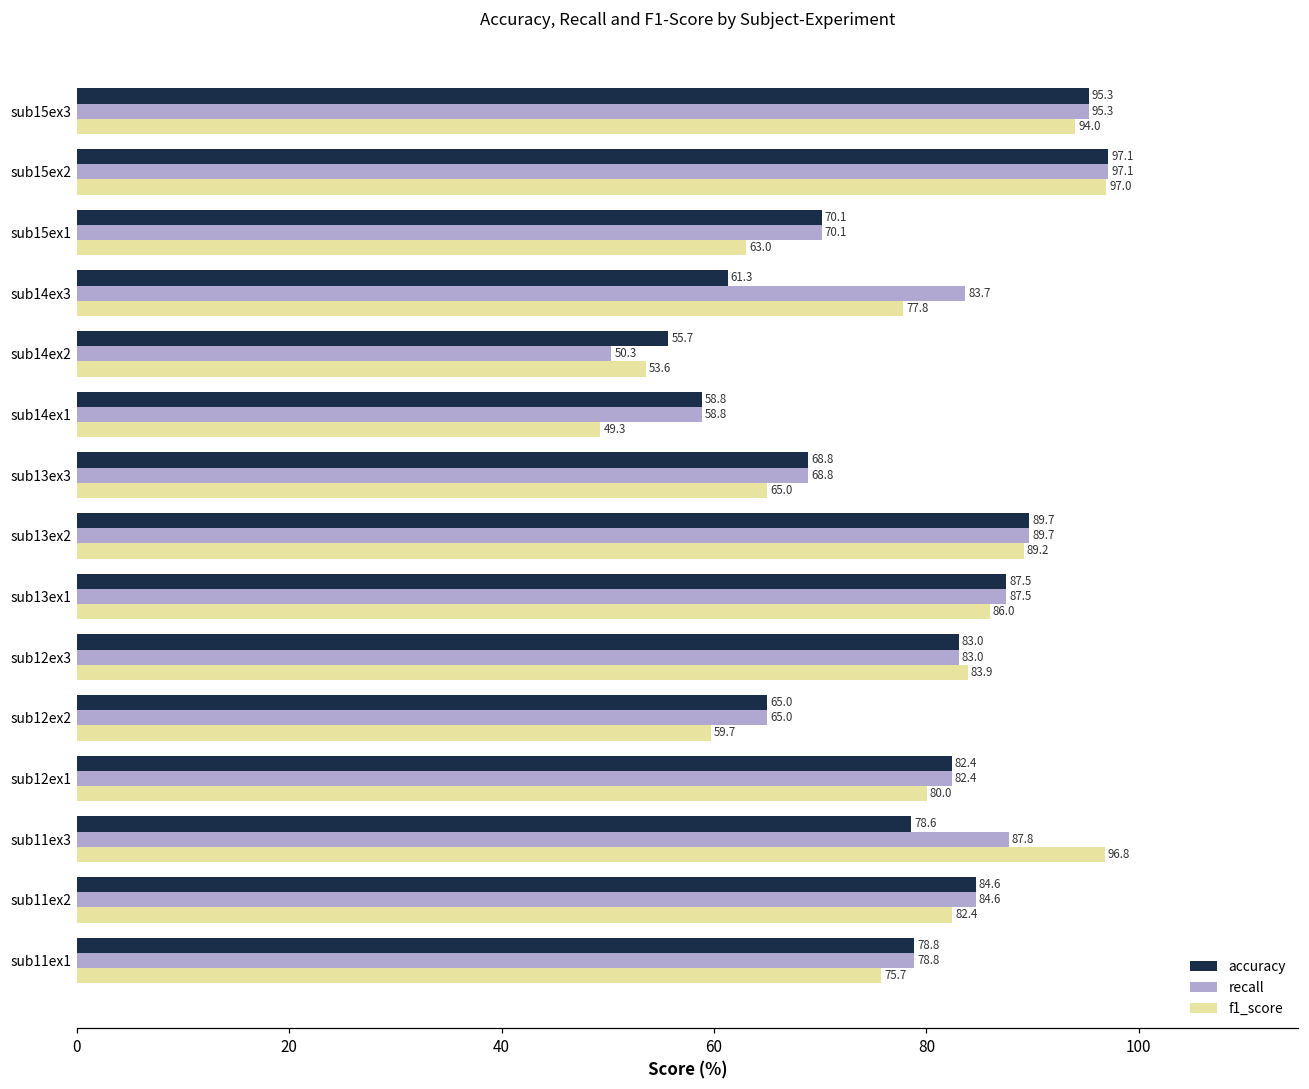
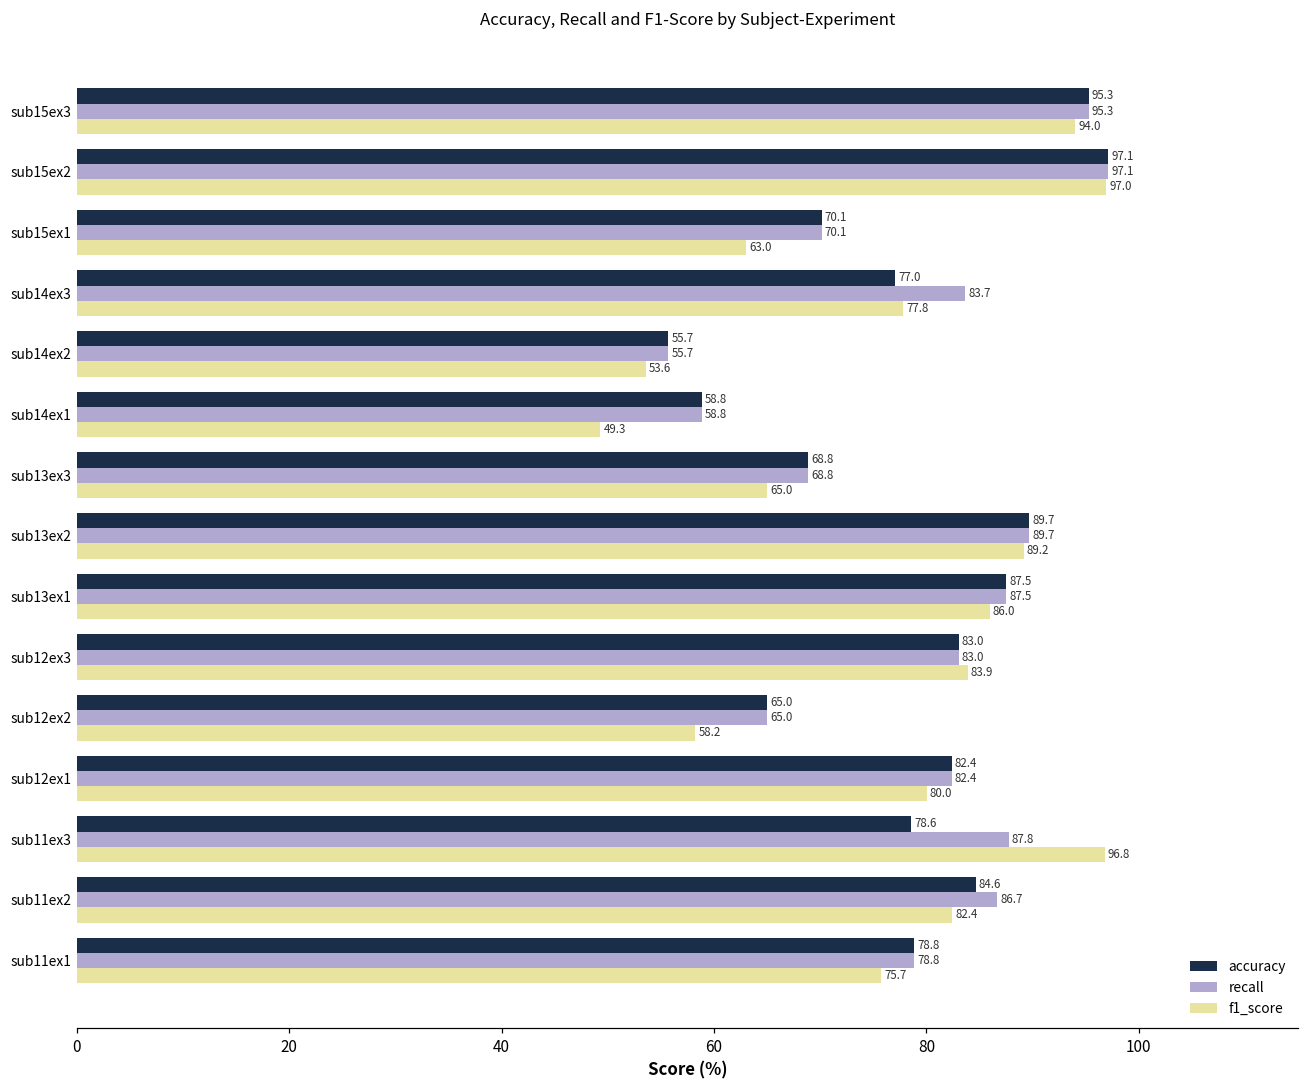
  {
    "accuracy": {
      "sub15ex3": 95.3,
      "sub15ex2": 97.1,
      "sub15ex1": 70.1,
-     "sub14ex3": 61.3,
+     "sub14ex3": 77.0,
      "sub14ex2": 55.7,
      "sub14ex1": 58.8,
      "sub13ex3": 68.8,
      "sub13ex2": 89.7,
      "sub13ex1": 87.5,
      "sub12ex3": 83.0,
      "sub12ex2": 65.0,
      "sub12ex1": 82.4,
      "sub11ex3": 78.6,
      "sub11ex2": 84.6,
      "sub11ex1": 78.8
    },
    "recall": {
      "sub15ex3": 95.3,
      "sub15ex2": 97.1,
      "sub15ex1": 70.1,
      "sub14ex3": 83.7,
-     "sub14ex2": 50.3,
+     "sub14ex2": 55.7,
      "sub14ex1": 58.8,
      "sub13ex3": 68.8,
      "sub13ex2": 89.7,
      "sub13ex1": 87.5,
      "sub12ex3": 83.0,
      "sub12ex2": 65.0,
      "sub12ex1": 82.4,
      "sub11ex3": 87.8,
-     "sub11ex2": 84.6,
+     "sub11ex2": 86.7,
      "sub11ex1": 78.8
    },
    "f1_score": {
      "sub15ex3": 94.0,
      "sub15ex2": 97.0,
      "sub15ex1": 63.0,
      "sub14ex3": 77.8,
      "sub14ex2": 53.6,
      "sub14ex1": 49.3,
      "sub13ex3": 65.0,
      "sub13ex2": 89.2,
      "sub13ex1": 86.0,
      "sub12ex3": 83.9,
-     "sub12ex2": 59.7,
+     "sub12ex2": 58.2,
      "sub12ex1": 80.0,
      "sub11ex3": 96.8,
      "sub11ex2": 82.4,
      "sub11ex1": 75.7
    }
  }
